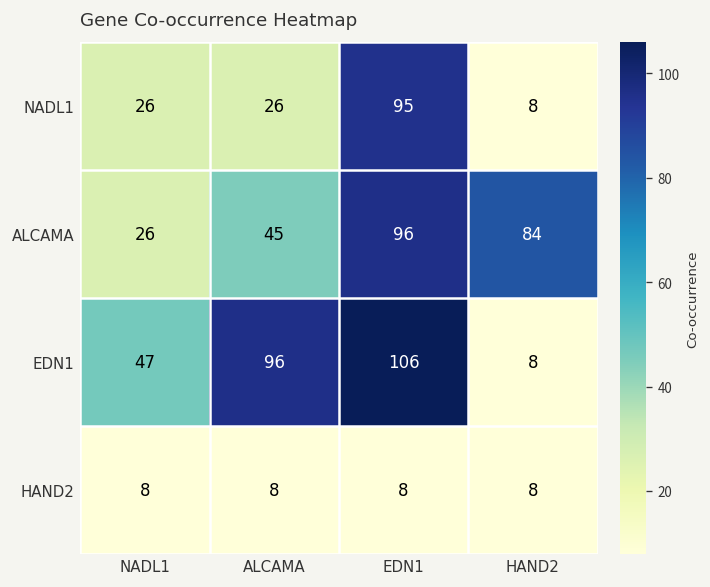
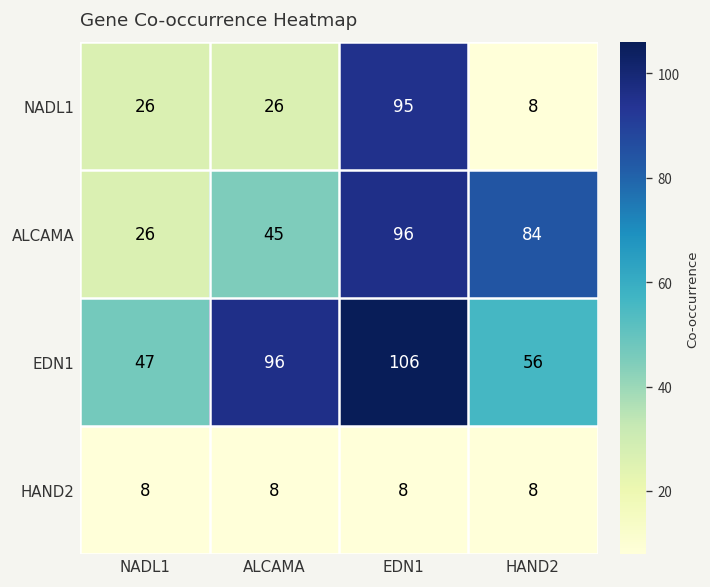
  {
    "NADL1": {
      "NADL1": 26,
      "ALCAMA": 26,
      "EDN1": 95,
      "HAND2": 8
    },
    "ALCAMA": {
      "NADL1": 26,
      "ALCAMA": 45,
      "EDN1": 96,
      "HAND2": 84
    },
    "EDN1": {
      "NADL1": 47,
      "ALCAMA": 96,
      "EDN1": 106,
-     "HAND2": 8
+     "HAND2": 56
    },
    "HAND2": {
      "NADL1": 8,
      "ALCAMA": 8,
      "EDN1": 8,
      "HAND2": 8
    }
  }
